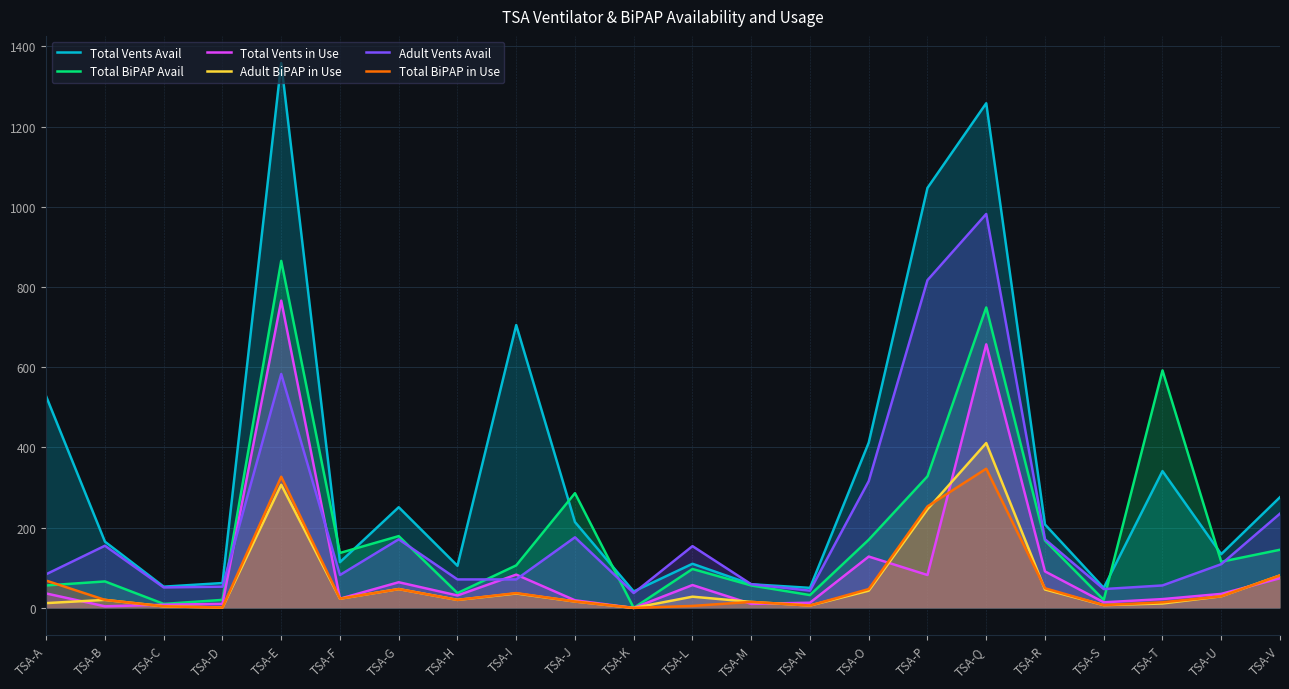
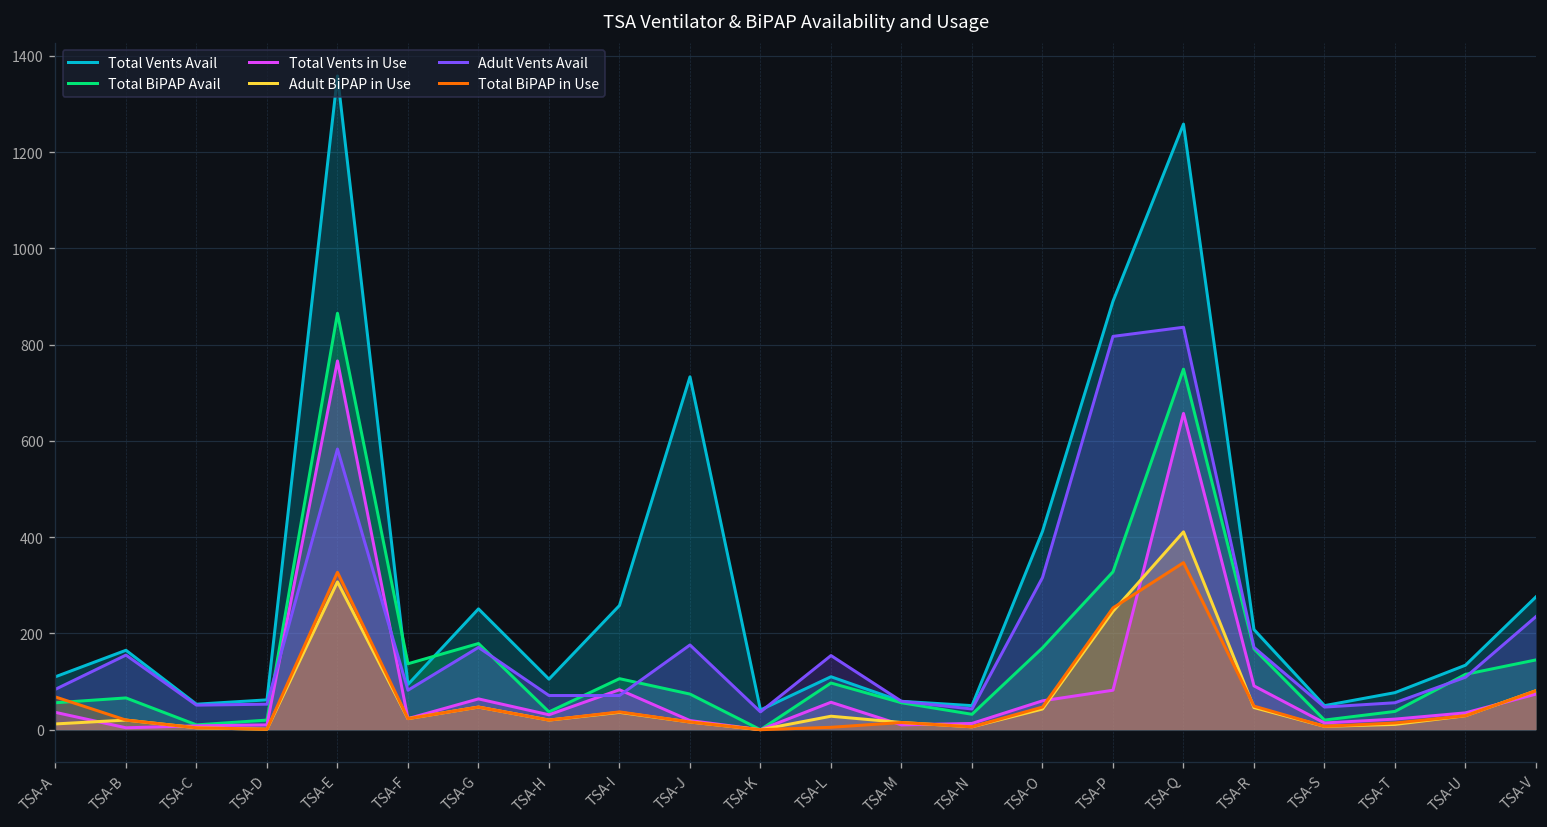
  {
    "Total Vents Avail": {
-     "TSA-A": 530,
+     "TSA-A": 110,
      "TSA-B": 170,
      "TSA-D": 60,
-     "TSA-F": 110,
+     "TSA-F": 90,
      "TSA-G": 250,
      "TSA-H": 110,
-     "TSA-I": 710,
-     "TSA-J": 210,
+     "TSA-I": 260,
+     "TSA-J": 730,
      "TSA-L": 110,
      "TSA-N": 50,
      "TSA-O": 410,
-     "TSA-P": 1050,
+     "TSA-P": 890,
      "TSA-Q": 1260,
      "TSA-R": 210,
-     "TSA-T": 340,
+     "TSA-T": 80,
      "TSA-U": 130,
      "TSA-V": 280
    },
    "Total BiPAP Avail": {
      "TSA-A": 60,
      "TSA-B": 70,
      "TSA-D": 20,
      "TSA-E": 870,
      "TSA-F": 140,
      "TSA-G": 180,
      "TSA-I": 110,
-     "TSA-J": 290,
+     "TSA-J": 70,
      "TSA-L": 100,
      "TSA-N": 30,
      "TSA-O": 170,
      "TSA-P": 330,
      "TSA-Q": 750,
-     "TSA-T": 590,
+     "TSA-T": 40,
      "TSA-V": 150
    },
    "Total Vents in Use": {
      "TSA-A": 40,
      "TSA-B": 0,
      "TSA-D": 10,
      "TSA-E": 770,
      "TSA-G": 60,
      "TSA-I": 80,
      "TSA-L": 60,
      "TSA-N": 10,
-     "TSA-O": 130,
+     "TSA-O": 60,
      "TSA-P": 80,
      "TSA-Q": 660,
      "TSA-R": 90,
      "TSA-T": 20,
      "TSA-V": 70
    },
    "Adult BiPAP in Use": {
      "TSA-A": 10,
      "TSA-E": 310,
      "TSA-L": 30,
      "TSA-P": 250,
      "TSA-Q": 410
    },
    "Adult Vents Avail": {
      "TSA-A": 80,
      "TSA-B": 160,
      "TSA-D": 50,
      "TSA-E": 580,
      "TSA-F": 80,
      "TSA-G": 170,
      "TSA-H": 70,
      "TSA-I": 70,
      "TSA-J": 180,
      "TSA-L": 150,
      "TSA-N": 40,
      "TSA-O": 320,
      "TSA-P": 820,
-     "TSA-Q": 980,
+     "TSA-Q": 840,
      "TSA-T": 60,
      "TSA-V": 240
    },
    "Total BiPAP in Use": {
      "TSA-A": 70,
      "TSA-E": 330,
      "TSA-L": 10,
      "TSA-P": 250,
      "TSA-Q": 350
    }
  }
